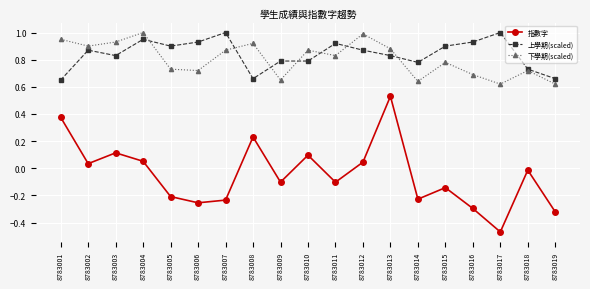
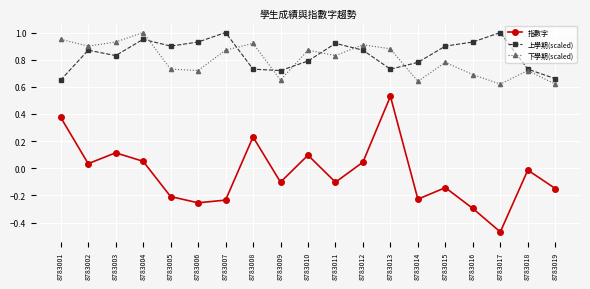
  {
    "指數字": {
      "8783001": 0.38,
      "8783002": 0.03,
      "8783003": 0.11,
      "8783004": 0.05,
      "8783005": -0.21,
      "8783006": -0.25,
      "8783007": -0.23,
      "8783008": 0.23,
      "8783009": -0.10,
      "8783010": 0.10,
      "8783011": -0.10,
      "8783012": 0.04,
      "8783013": 0.53,
      "8783014": -0.23,
      "8783015": -0.14,
      "8783016": -0.30,
      "8783017": -0.47,
      "8783018": -0.01,
-     "8783019": -0.32
+     "8783019": -0.15
    },
    "上學期(scaled)": {
      "8783001": 0.65,
      "8783002": 0.87,
      "8783003": 0.83,
      "8783004": 0.95,
      "8783005": 0.90,
      "8783006": 0.93,
      "8783007": 1.00,
-     "8783008": 0.66,
-     "8783009": 0.79,
+     "8783008": 0.73,
+     "8783009": 0.72,
      "8783010": 0.79,
      "8783011": 0.92,
      "8783012": 0.87,
-     "8783013": 0.83,
+     "8783013": 0.73,
      "8783014": 0.78,
      "8783015": 0.90,
      "8783016": 0.93,
      "8783017": 1.00,
      "8783019": 0.66
    },
    "下學期(scaled)": {
      "8783001": 0.95,
      "8783002": 0.90,
      "8783003": 0.93,
      "8783004": 1.00,
      "8783005": 0.73,
      "8783006": 0.72,
      "8783007": 0.87,
      "8783008": 0.92,
      "8783009": 0.65,
      "8783010": 0.87,
      "8783011": 0.83,
-     "8783012": 0.99,
+     "8783012": 0.91,
      "8783013": 0.88,
      "8783014": 0.64,
      "8783015": 0.78,
      "8783016": 0.69,
      "8783017": 0.62,
      "8783019": 0.62
    }
  }
